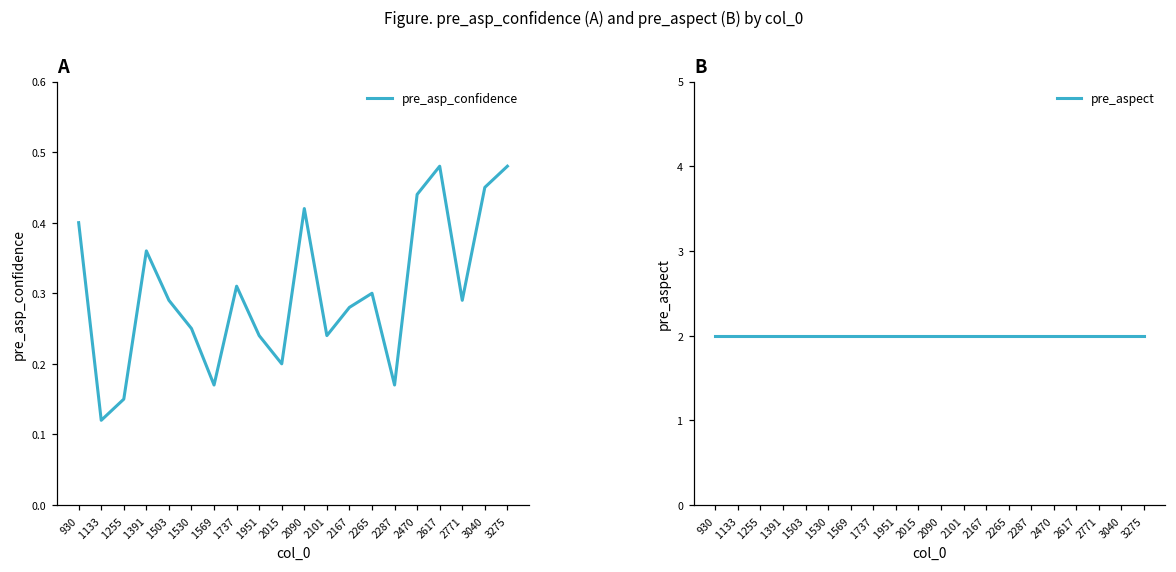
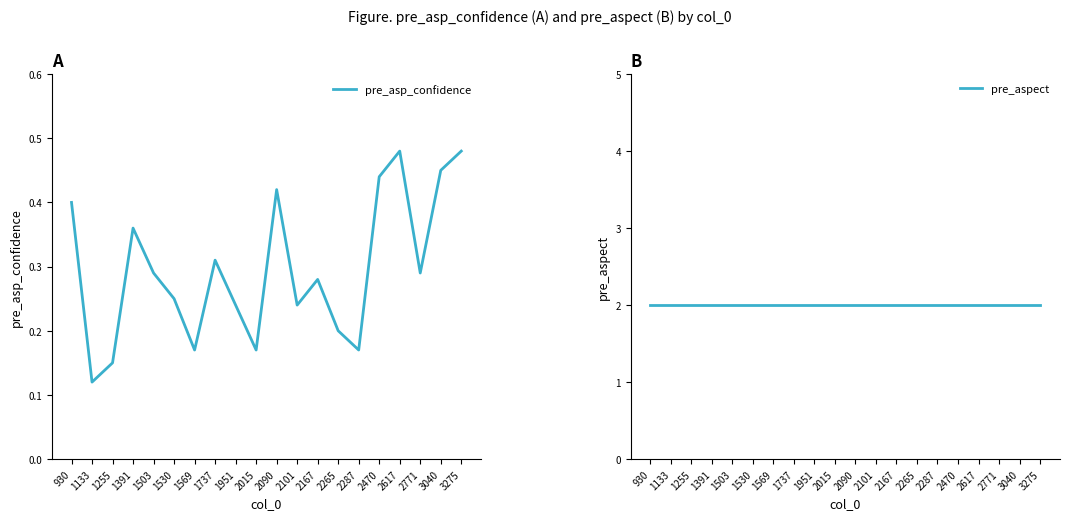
  {
    "A": {
      "930": 0.40,
      "1133": 0.12,
      "1255": 0.15,
      "1391": 0.36,
      "1503": 0.29,
      "1530": 0.25,
      "1569": 0.17,
      "1737": 0.31,
      "1951": 0.24,
-     "2015": 0.20,
+     "2015": 0.17,
      "2090": 0.42,
      "2101": 0.24,
      "2167": 0.28,
-     "2265": 0.3,
+     "2265": 0.2,
      "2287": 0.17,
      "2470": 0.44,
      "2617": 0.48,
      "2771": 0.29,
      "3040": 0.45,
      "3275": 0.48
    },
    "B": {
      "930": 2.0,
      "1133": 2.0,
      "1255": 2.0,
      "1391": 2.0,
      "1503": 2.0,
      "1530": 2.0,
      "1569": 2.0,
      "1737": 2.0,
      "1951": 2.0,
      "2015": 2.0,
      "2090": 2.0,
      "2101": 2.0,
      "2167": 2.0,
      "2265": 2.0,
      "2287": 2.0,
      "2470": 2.0,
      "2617": 2.0,
      "2771": 2.0,
      "3040": 2.0,
      "3275": 2.0
    }
  }
